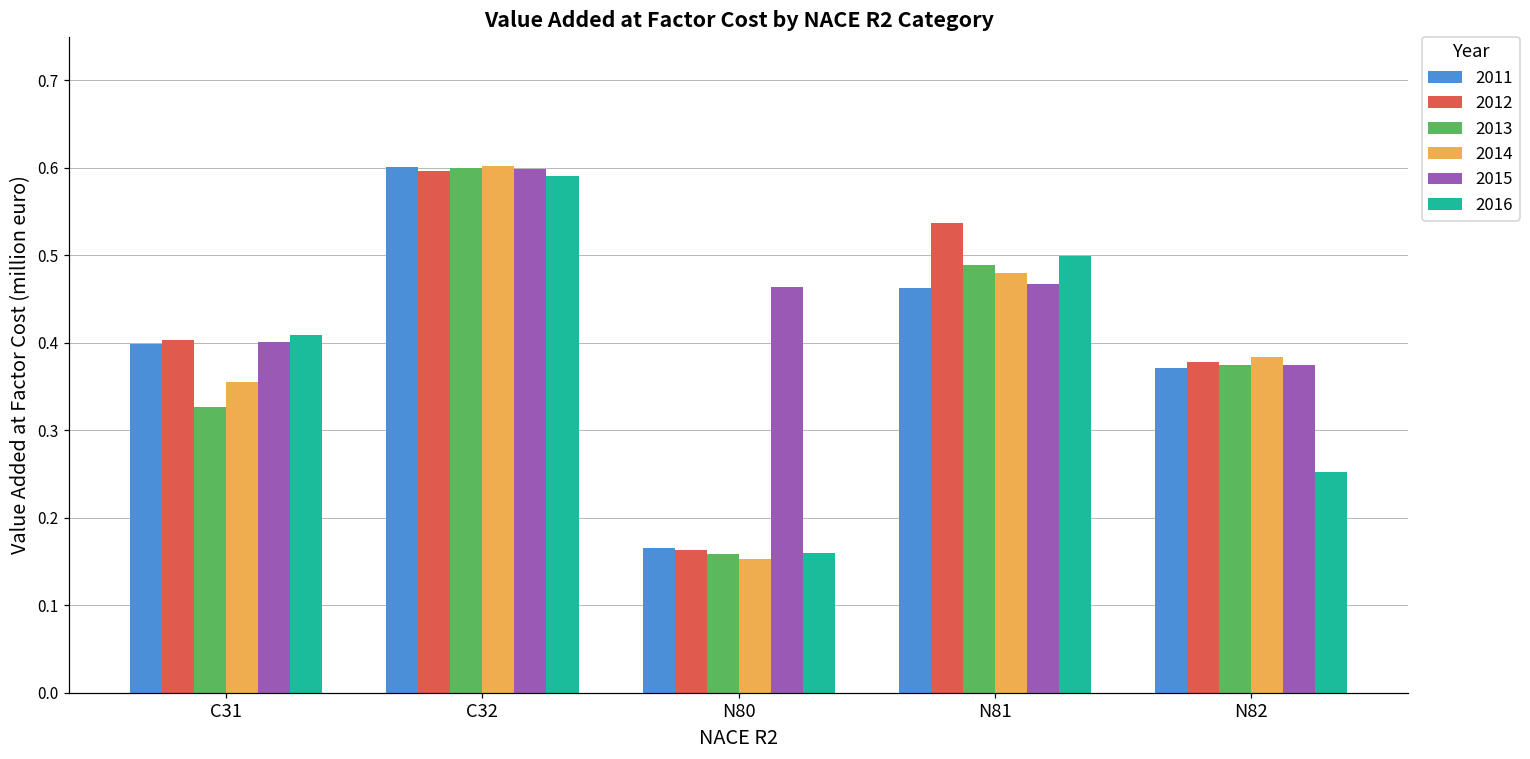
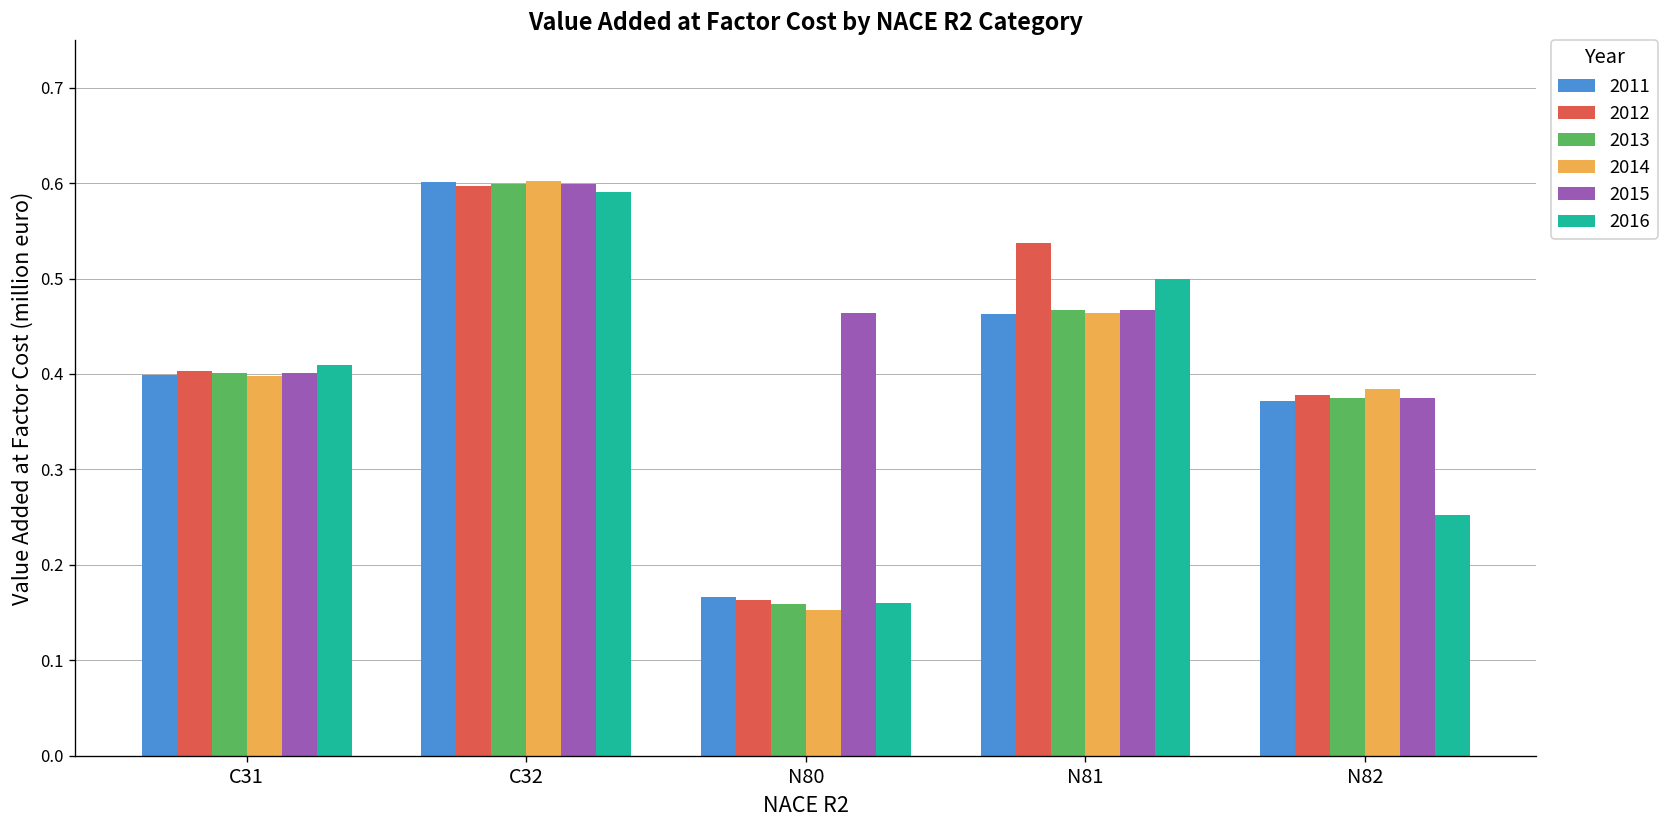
  {
    "2011": {
      "C31": 0.40,
      "C32": 0.60,
      "N80": 0.17,
      "N81": 0.46,
      "N82": 0.37
    },
    "2012": {
      "C31": 0.40,
      "C32": 0.60,
      "N80": 0.16,
      "N81": 0.54,
      "N82": 0.38
    },
    "2013": {
-     "C31": 0.33,
+     "C31": 0.40,
      "C32": 0.60,
      "N80": 0.16,
-     "N81": 0.49,
+     "N81": 0.47,
      "N82": 0.37
    },
    "2014": {
-     "C31": 0.36,
+     "C31": 0.40,
      "C32": 0.60,
      "N80": 0.15,
-     "N81": 0.48,
+     "N81": 0.46,
      "N82": 0.38
    },
    "2015": {
      "C31": 0.40,
      "C32": 0.60,
      "N80": 0.46,
      "N81": 0.47,
      "N82": 0.37
    },
    "2016": {
      "C31": 0.41,
      "C32": 0.59,
      "N80": 0.16,
      "N81": 0.50,
      "N82": 0.25
    }
  }
